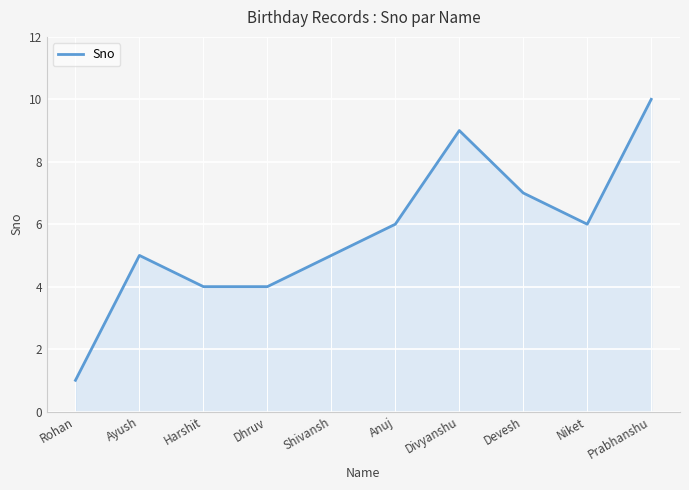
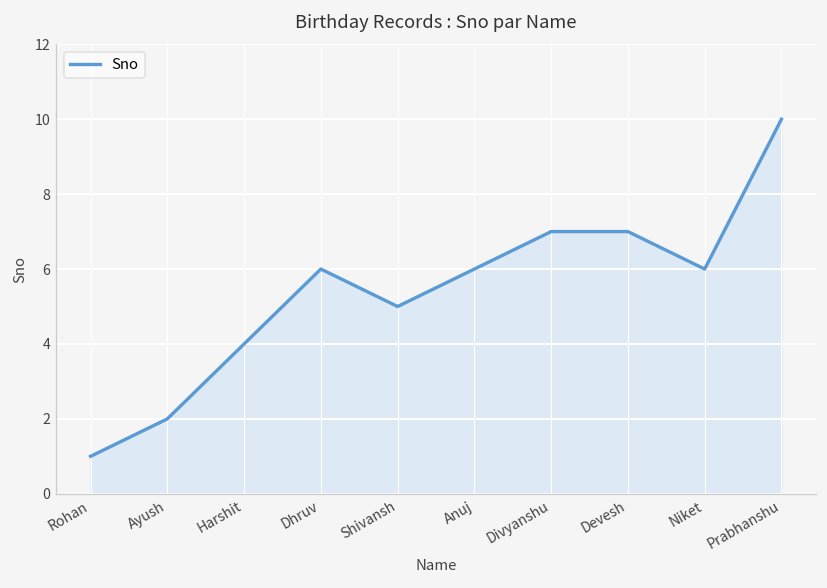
  {
    "Rohan": 1,
-   "Ayush": 5,
+   "Ayush": 2,
    "Harshit": 4,
-   "Dhruv": 4,
+   "Dhruv": 6,
    "Shivansh": 5,
    "Anuj": 6,
-   "Divyanshu": 9,
+   "Divyanshu": 7,
    "Devesh": 7,
    "Niket": 6,
    "Prabhanshu": 10
  }
